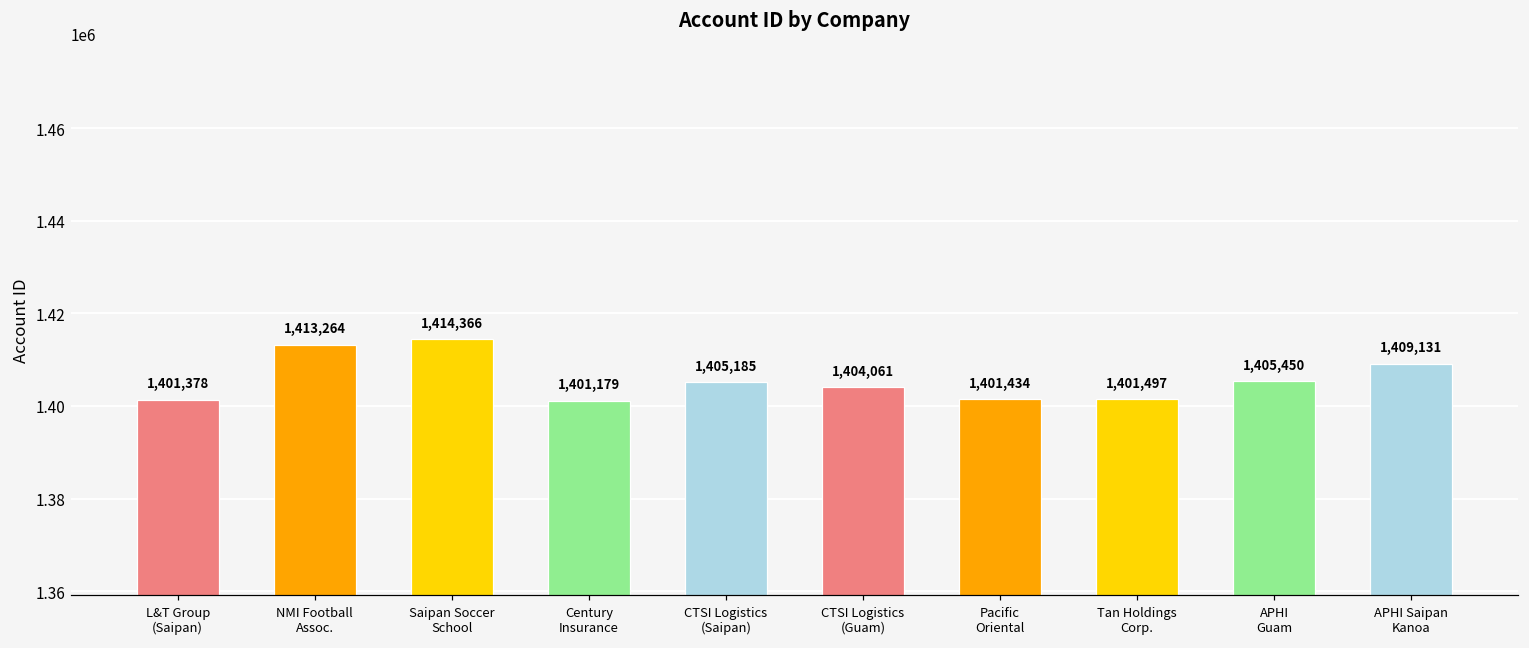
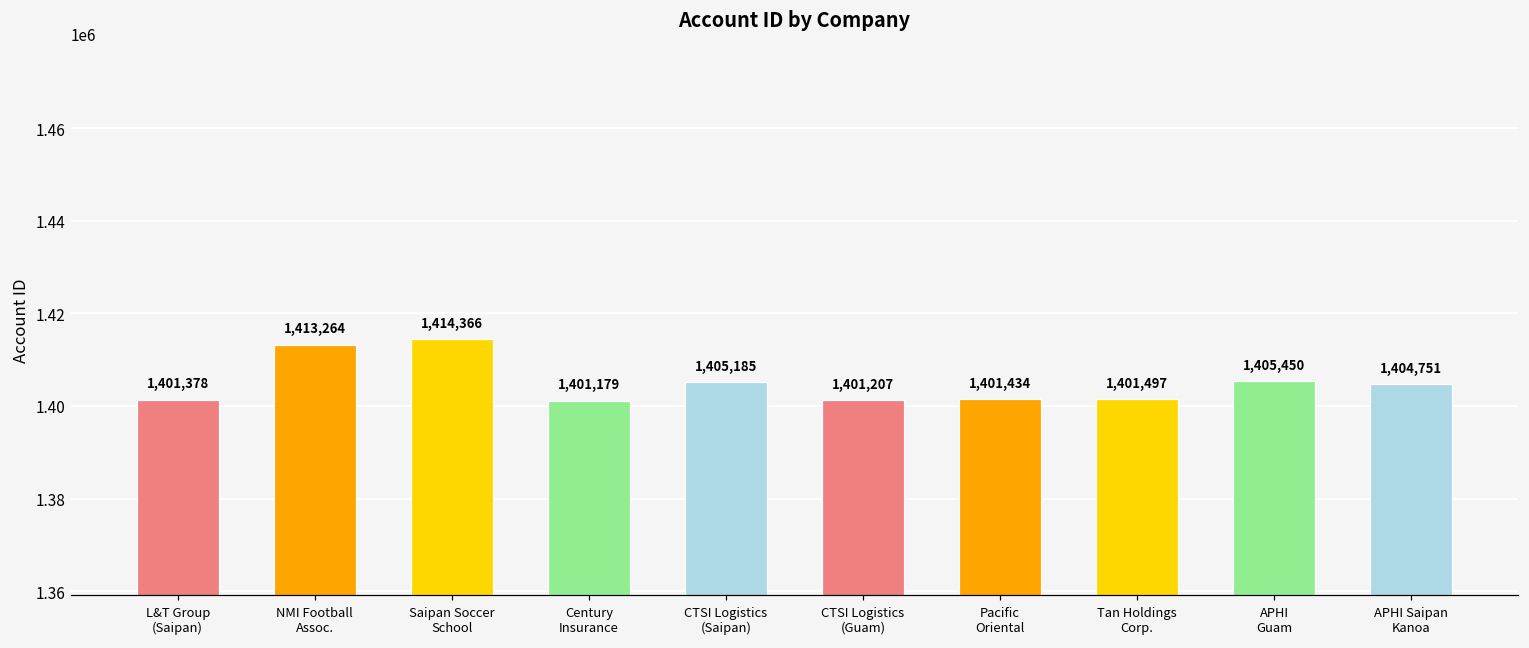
  {
    "L&T Group (Saipan)": "1,401,378",
    "NMI Football Assoc.": "1,413,264",
    "Saipan Soccer School": "1,414,366",
    "Century Insurance": "1,401,179",
    "CTSI Logistics (Saipan)": "1,405,185",
-   "CTSI Logistics (Guam)": "1,404,061",
+   "CTSI Logistics (Guam)": "1,401,207",
    "Pacific Oriental": "1,401,434",
    "Tan Holdings Corp.": "1,401,497",
    "APHI Guam": "1,405,450",
-   "APHI Saipan Kanoa": "1,409,131"
+   "APHI Saipan Kanoa": "1,404,751"
  }
